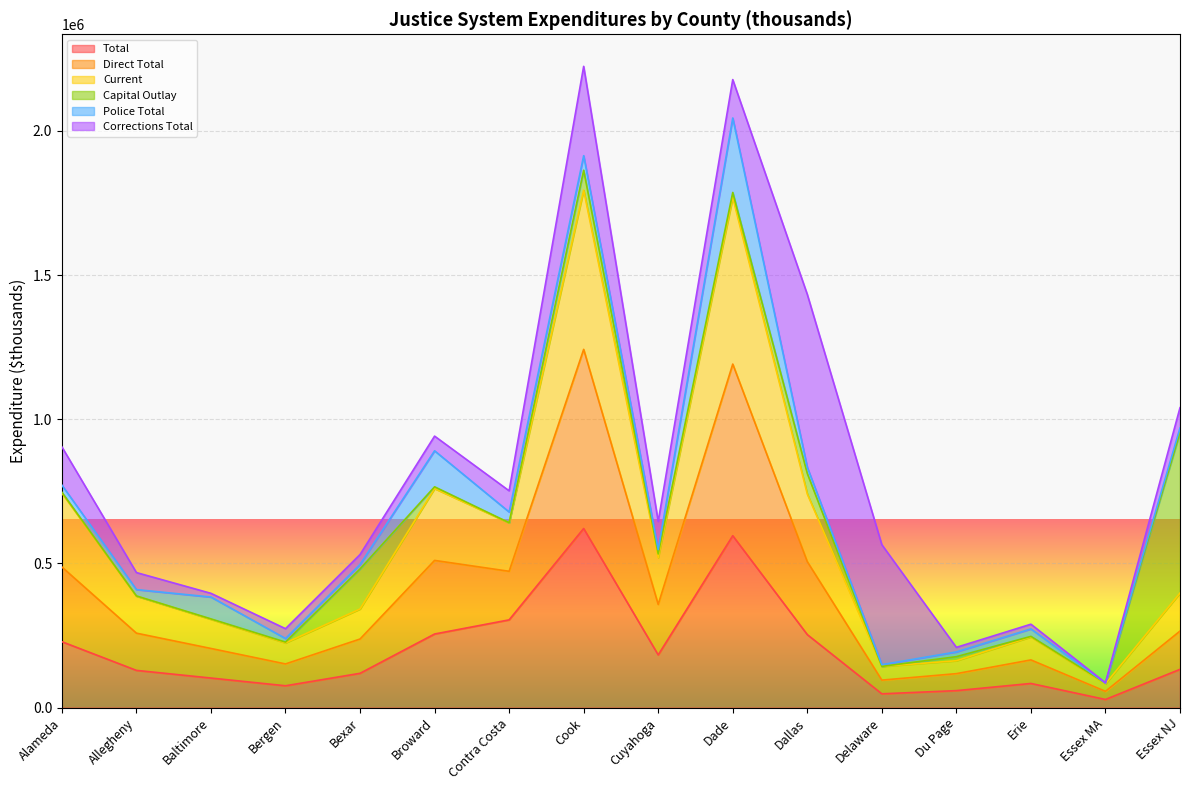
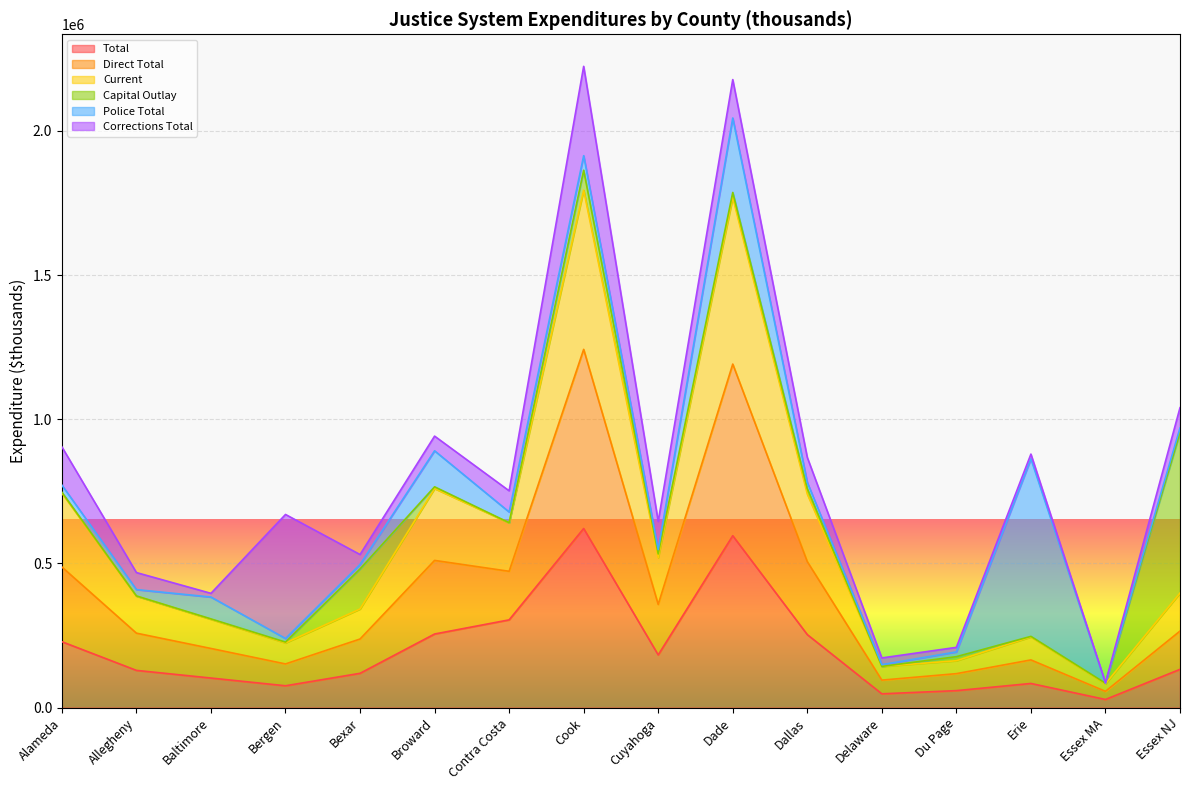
  {
    "Total": {
      "Alameda": 230000,
      "Allegheny": 130000,
      "Baltimore": 100000,
      "Bergen": 80000,
      "Bexar": 120000,
      "Broward": 260000,
      "Contra Costa": 300000,
      "Cook": 620000,
      "Cuyahoga": 180000,
      "Dade": 600000,
      "Dallas": 250000,
      "Delaware": 50000,
      "Du Page": 60000,
      "Erie": 80000,
      "Essex MA": 30000,
      "Essex NJ": 130000
    },
    "Capital Outlay": {
      "Bexar": 140000,
      "Cook": 70000,
      "Cuyahoga": 10000,
      "Dade": 20000,
-     "Dallas": 70000,
+     "Dallas": 20000,
      "Du Page": 10000,
      "Essex NJ": 560000
    },
    "Police Total": {
      "Alameda": 20000,
      "Allegheny": 20000,
      "Baltimore": 80000,
      "Bergen": 10000,
      "Bexar": 20000,
      "Broward": 120000,
      "Contra Costa": 40000,
      "Cook": 50000,
      "Cuyahoga": 20000,
      "Dade": 260000,
      "Dallas": 20000,
      "Du Page": 20000,
-     "Erie": 30000,
+     "Erie": 620000,
      "Essex NJ": 20000
    },
    "Corrections Total": {
      "Alameda": 130000,
      "Allegheny": 60000,
      "Baltimore": 10000,
-     "Bergen": 30000,
+     "Bergen": 430000,
      "Bexar": 30000,
      "Broward": 50000,
      "Contra Costa": 70000,
      "Cook": 310000,
      "Cuyahoga": 100000,
      "Dade": 130000,
-     "Dallas": 600000,
-     "Delaware": 420000,
+     "Dallas": 90000,
+     "Delaware": 20000,
      "Du Page": 20000,
      "Erie": 20000,
      "Essex NJ": 70000
    }
  }
